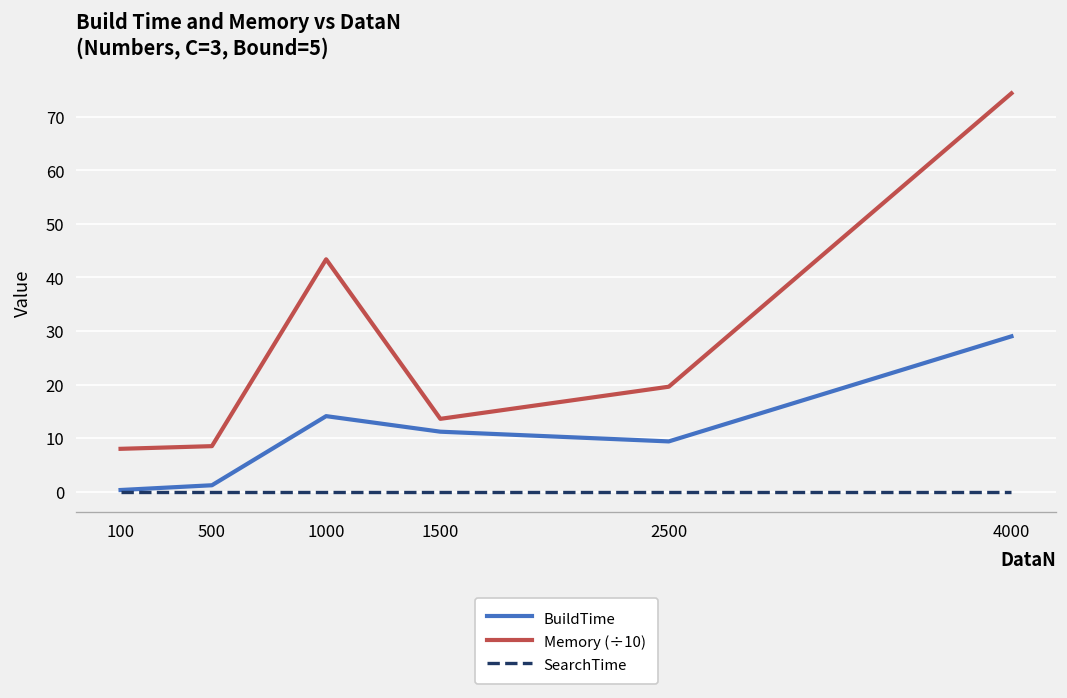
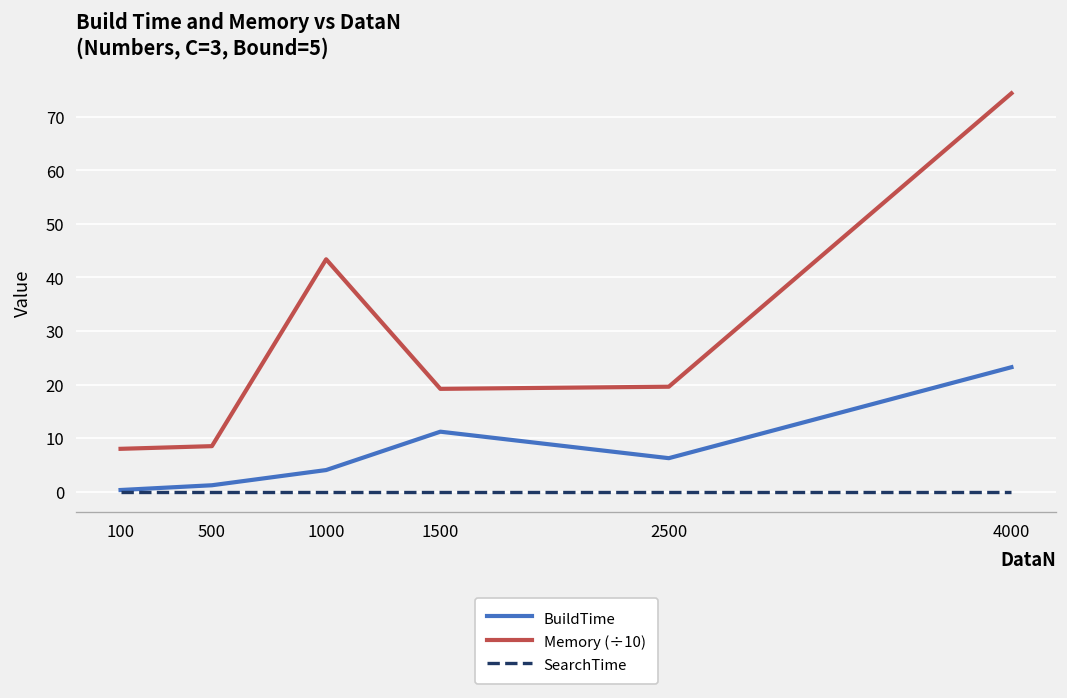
  {
    "BuildTime": {
      "500": 1,
-     "1000": 14,
+     "1000": 4,
      "1500": 11,
-     "2500": 9,
-     "4000": 29
+     "2500": 6,
+     "4000": 23
    },
    "Memory (÷10)": {
      "100": 8,
      "500": 9,
      "1000": 43,
-     "1500": 14,
+     "1500": 19,
      "2500": 20,
      "4000": 74
    },
    "SearchTime": {
      "500": 0,
      "1000": 0,
      "1500": 0,
      "2500": 0,
      "4000": 0
    }
  }
